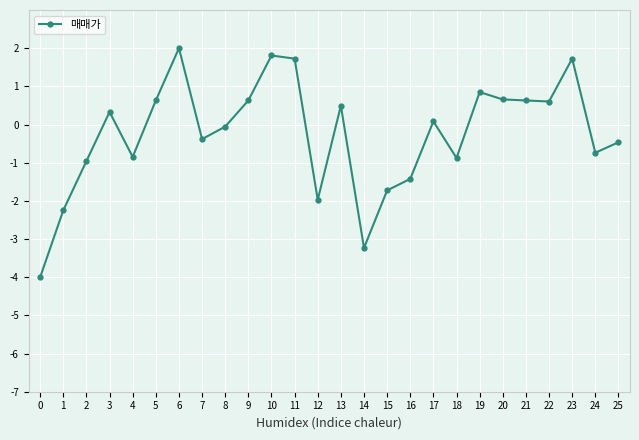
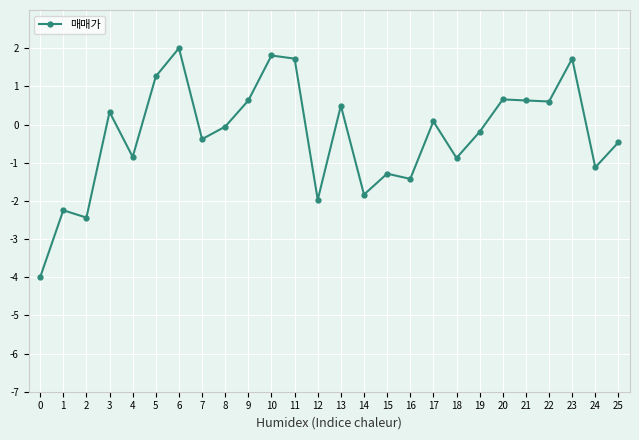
  {
    "0": -4.0,
    "1": -2.2,
-   "2": -1.0,
+   "2": -2.4,
    "3": 0.3,
    "4": -0.8,
-   "5": 0.6,
+   "5": 1.3,
    "6": 2.0,
    "7": -0.4,
    "8": -0.1,
    "9": 0.6,
    "10": 1.8,
    "11": 1.7,
    "12": -2.0,
    "13": 0.5,
-   "14": -3.2,
-   "15": -1.7,
+   "14": -1.8,
+   "15": -1.3,
    "16": -1.4,
    "17": 0.1,
    "18": -0.9,
-   "19": 0.8,
+   "19": -0.2,
    "20": 0.7,
    "21": 0.6,
    "22": 0.6,
    "23": 1.7,
-   "24": -0.7,
+   "24": -1.1,
    "25": -0.5
  }
